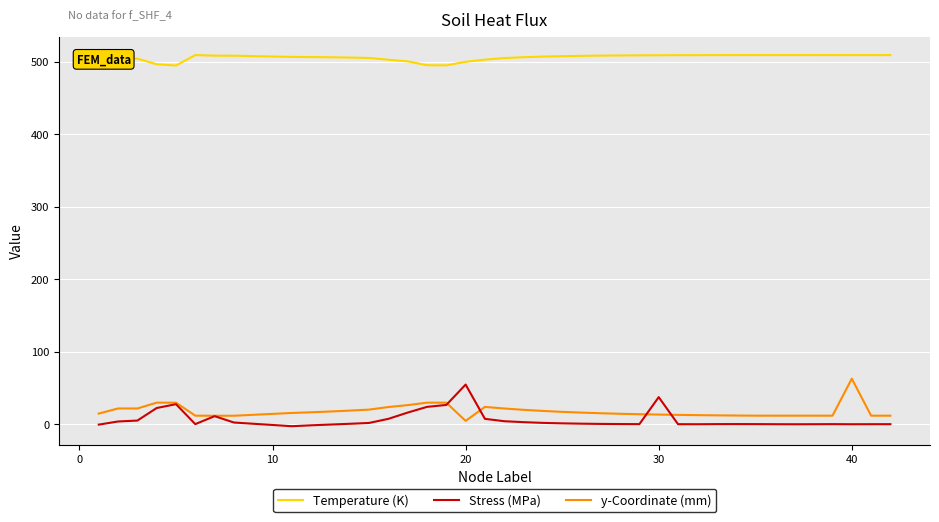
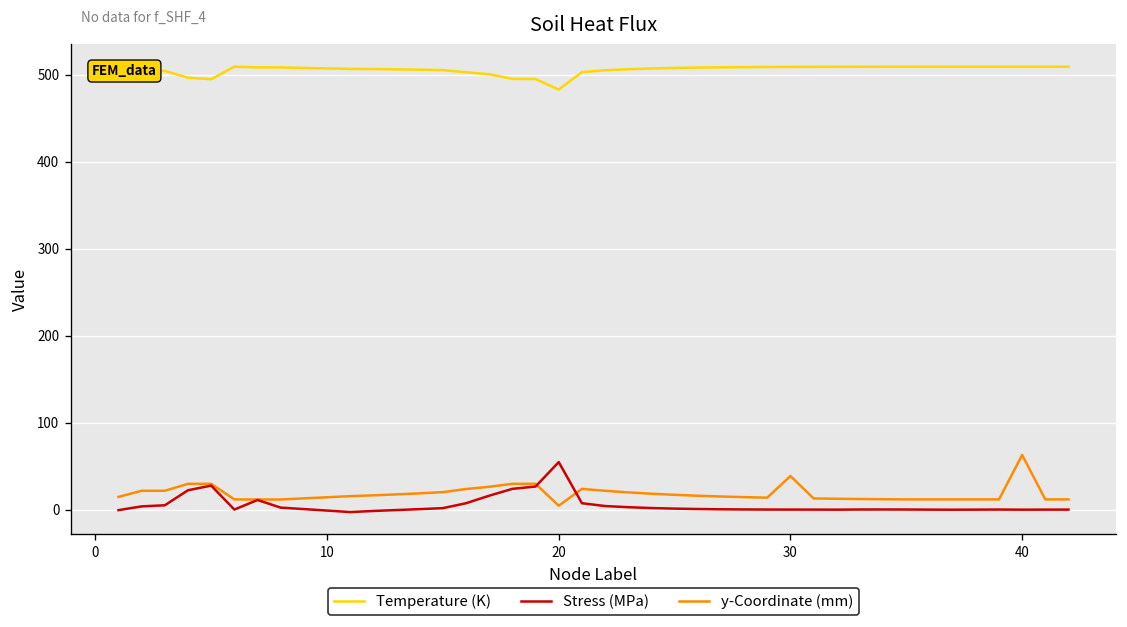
  {
    "Temperature (K)": {
-     "20": 500,
+     "20": 480,
      "30": 510,
      "40": 510
    },
    "Stress (MPa)": {
      "20": 50,
-     "30": 40,
+     "30": 0,
      "40": 0
    },
    "y-Coordinate (mm)": {
      "20": 0,
-     "30": 10,
+     "30": 40,
      "40": 60
    }
  }
